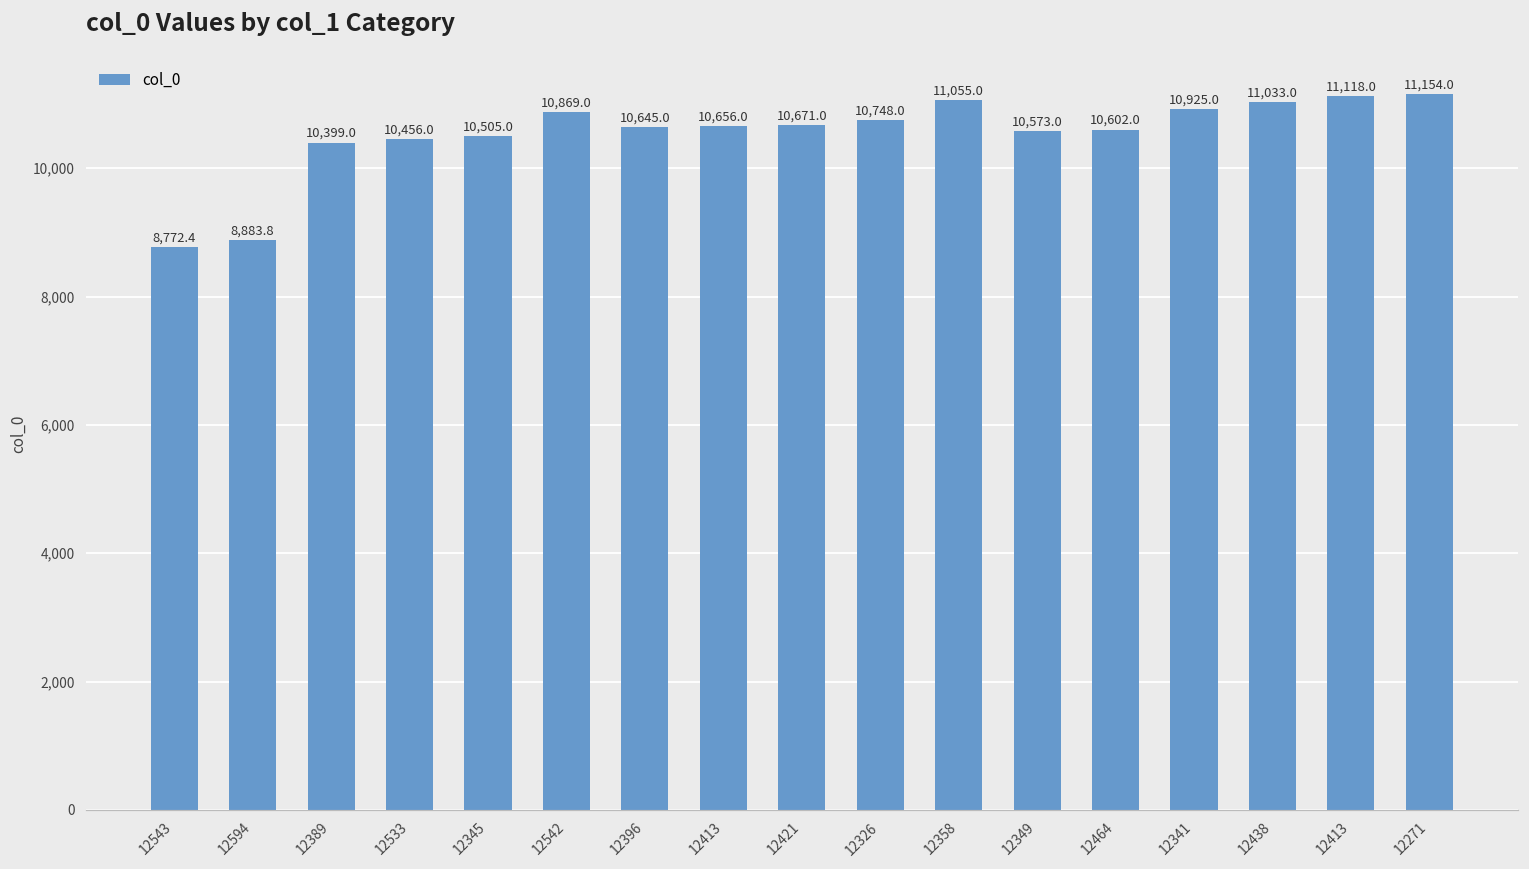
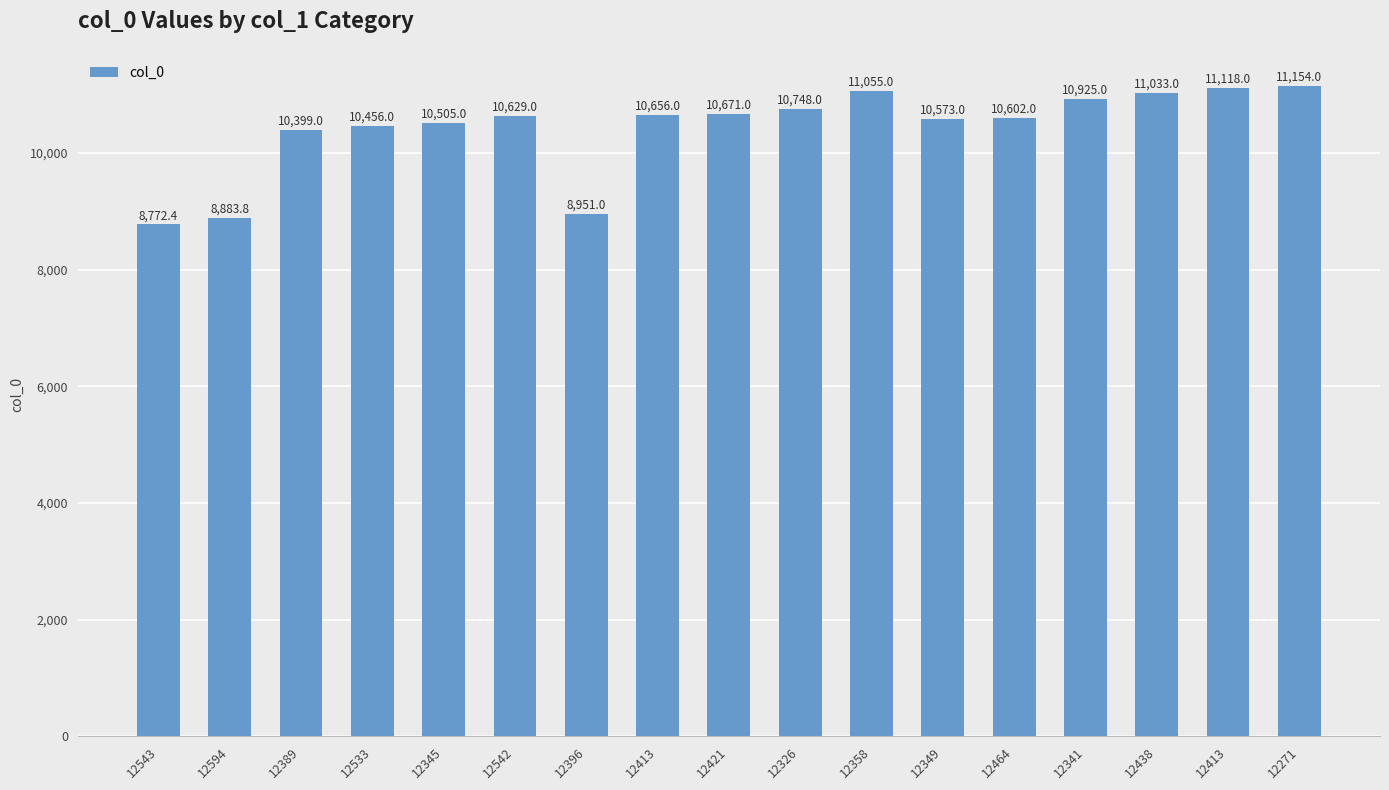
  {
    "12543": "8,772.4",
    "12594": "8,883.8",
    "12389": "10,399.0",
    "12533": "10,456.0",
    "12345": "10,505.0",
-   "12542": "10,869.0",
-   "12396": "10,645.0",
+   "12542": "10,629.0",
+   "12396": "8,951.0",
    "12421": "10,671.0",
    "12326": "10,748.0",
    "12358": "11,055.0",
    "12349": "10,573.0",
    "12464": "10,602.0",
    "12341": "10,925.0",
    "12438": "11,033.0",
    "12271": "11,154.0"
  }
